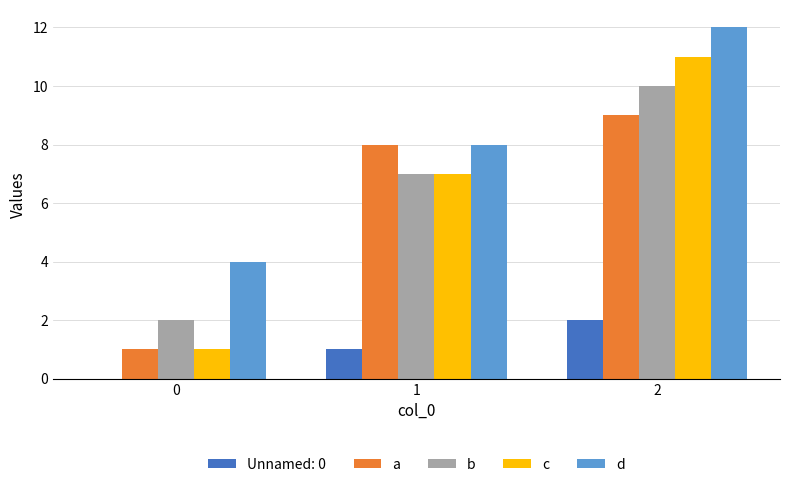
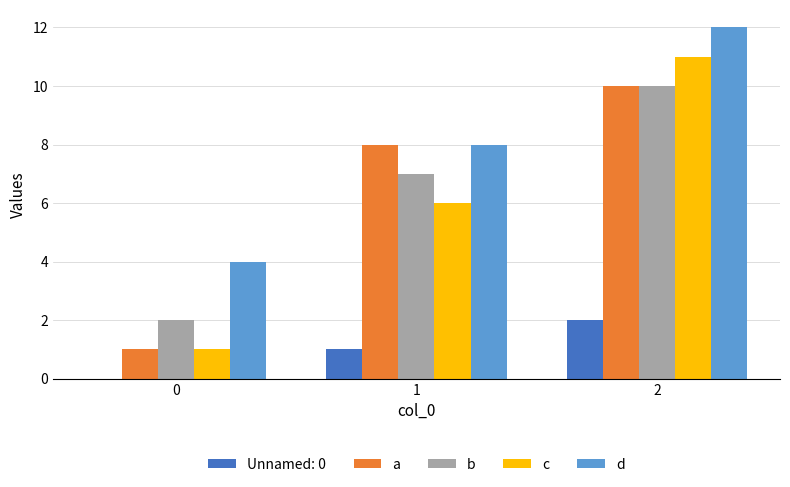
  {
    "a": {
      "0": 1,
      "1": 8,
-     "2": 9
+     "2": 10
    },
    "b": {
      "0": 2,
      "1": 7,
      "2": 10
    },
    "c": {
      "0": 1,
-     "1": 7,
+     "1": 6,
      "2": 11
    }
  }
